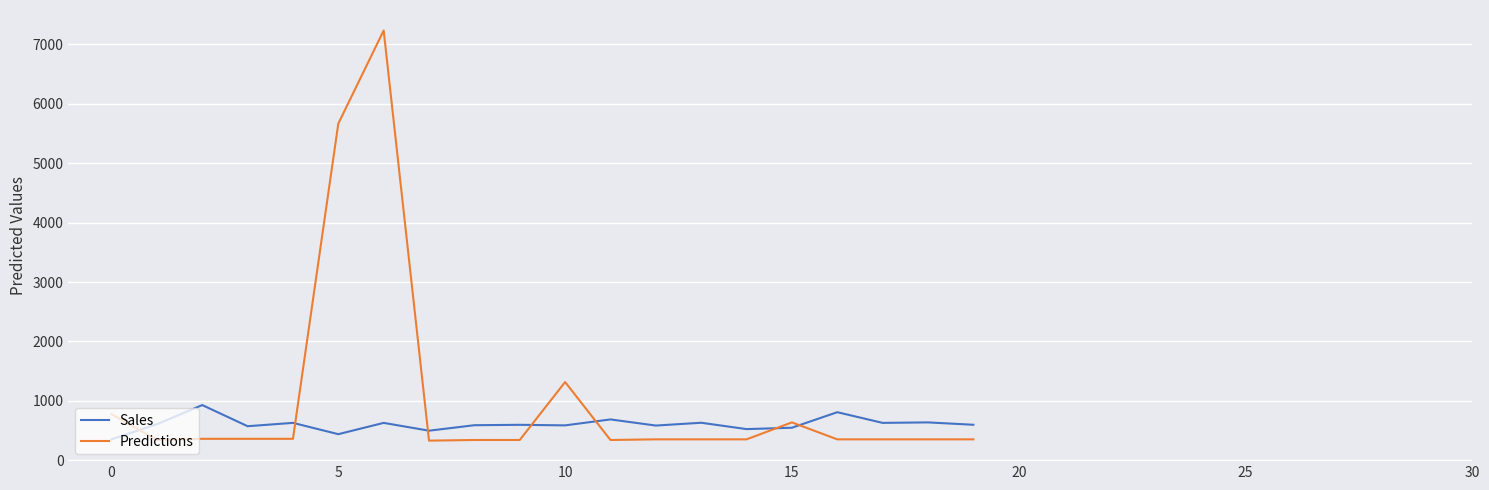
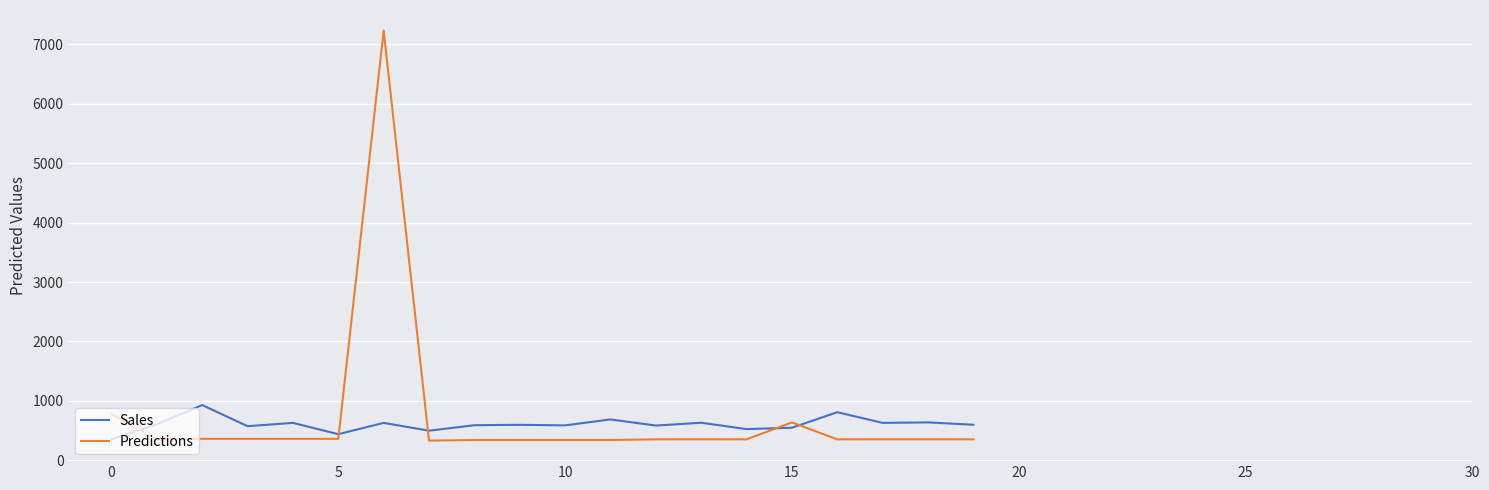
  {
    "Sales": {
      "5": 400,
      "10": 600,
      "15": 500
    },
    "Predictions": {
-     "5": 5700,
-     "10": 1300,
+     "5": 400,
+     "10": 300,
      "15": 600
    }
  }
